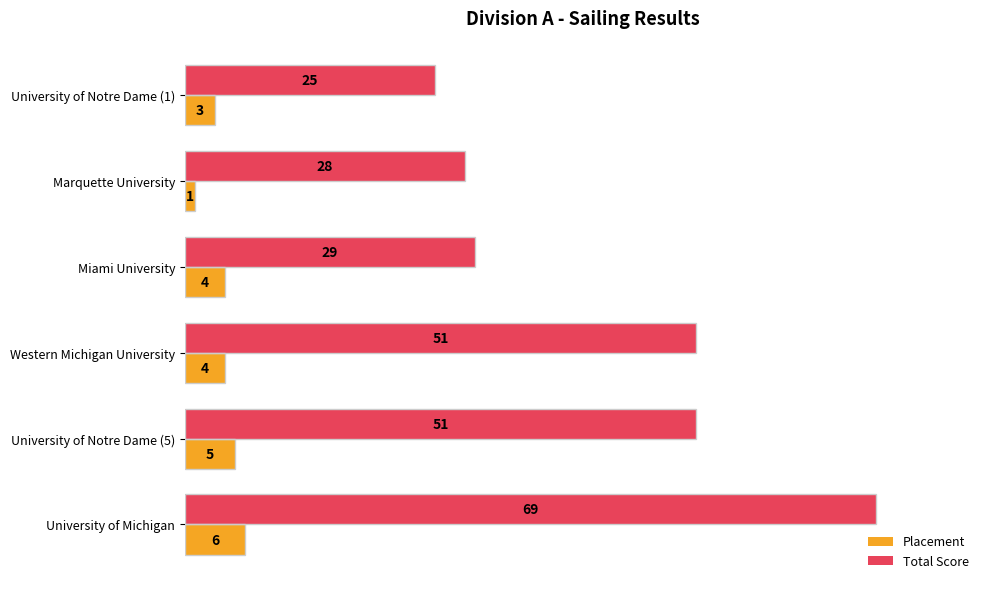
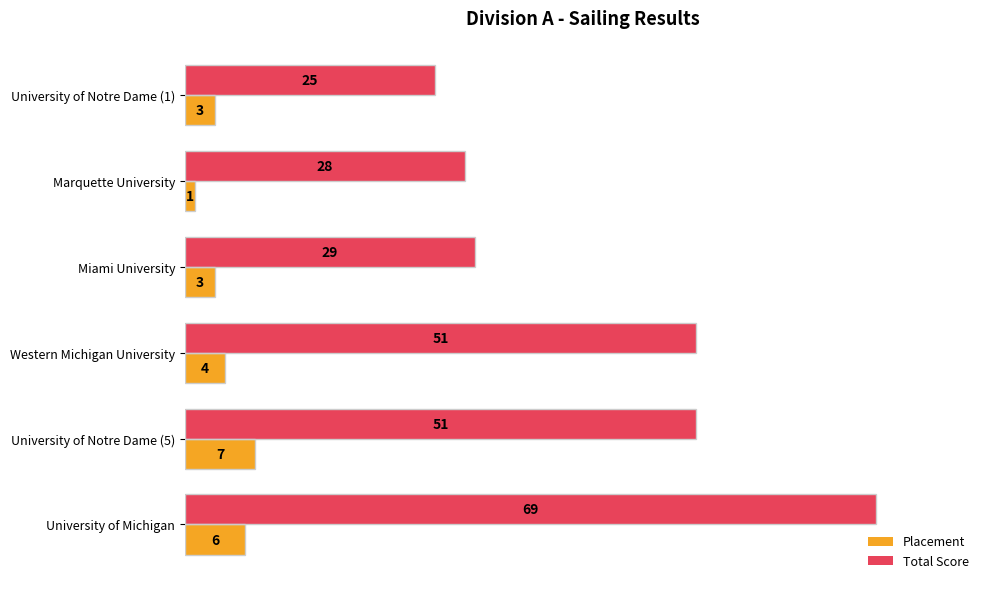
  {
    "Placement": {
      "University of Notre Dame (1)": 3,
      "Marquette University": 1,
-     "Miami University": 4,
+     "Miami University": 3,
      "Western Michigan University": 4,
-     "University of Notre Dame (5)": 5,
+     "University of Notre Dame (5)": 7,
      "University of Michigan": 6
    },
    "Total Score": {
      "University of Notre Dame (1)": 25,
      "Marquette University": 28,
      "Miami University": 29,
      "Western Michigan University": 51,
      "University of Notre Dame (5)": 51,
      "University of Michigan": 69
    }
  }
